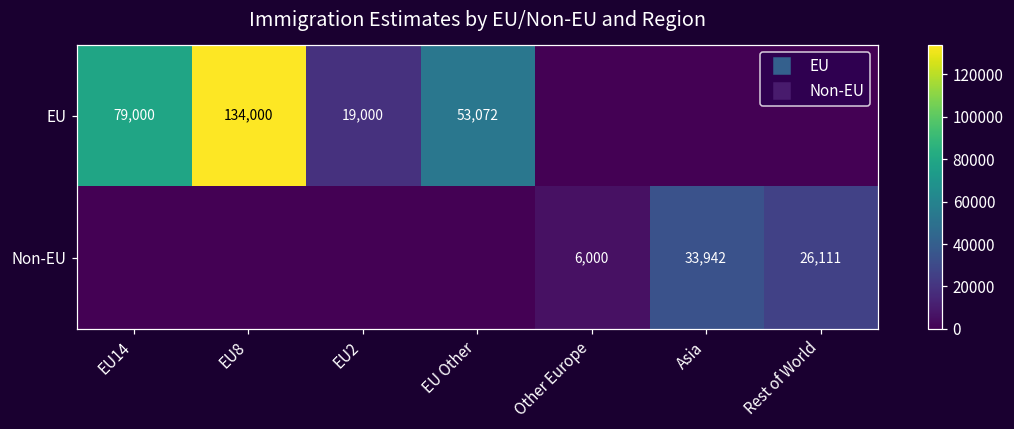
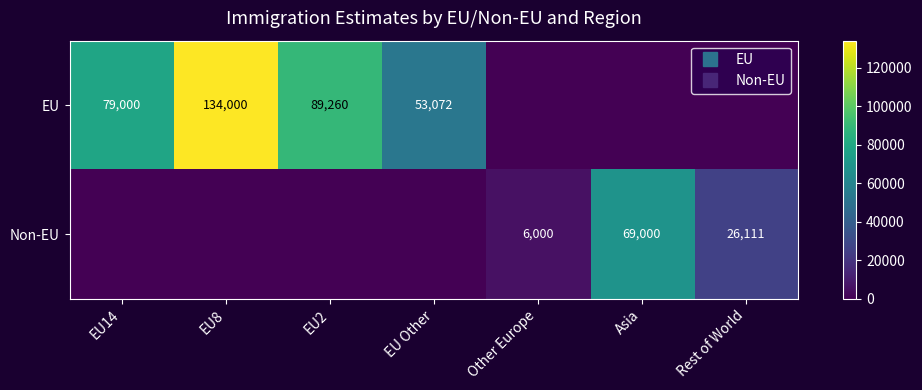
  {
    "EU": {
      "EU14": "79,000",
      "EU8": "134,000",
-     "EU2": "19,000",
+     "EU2": "89,260",
      "EU Other": "53,072"
    },
    "Non-EU": {
      "Other Europe": "6,000",
-     "Asia": "33,942",
+     "Asia": "69,000",
      "Rest of World": "26,111"
    }
  }
